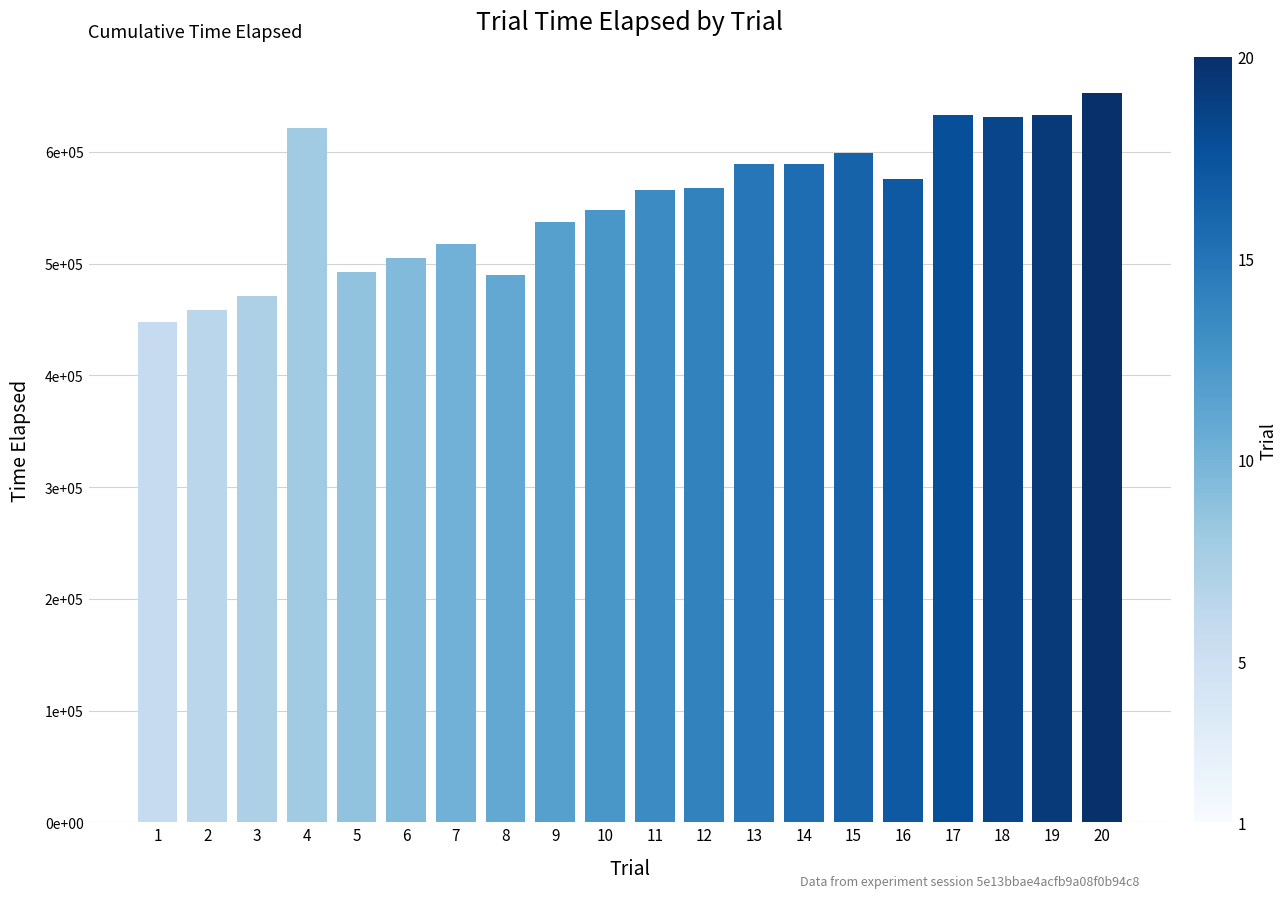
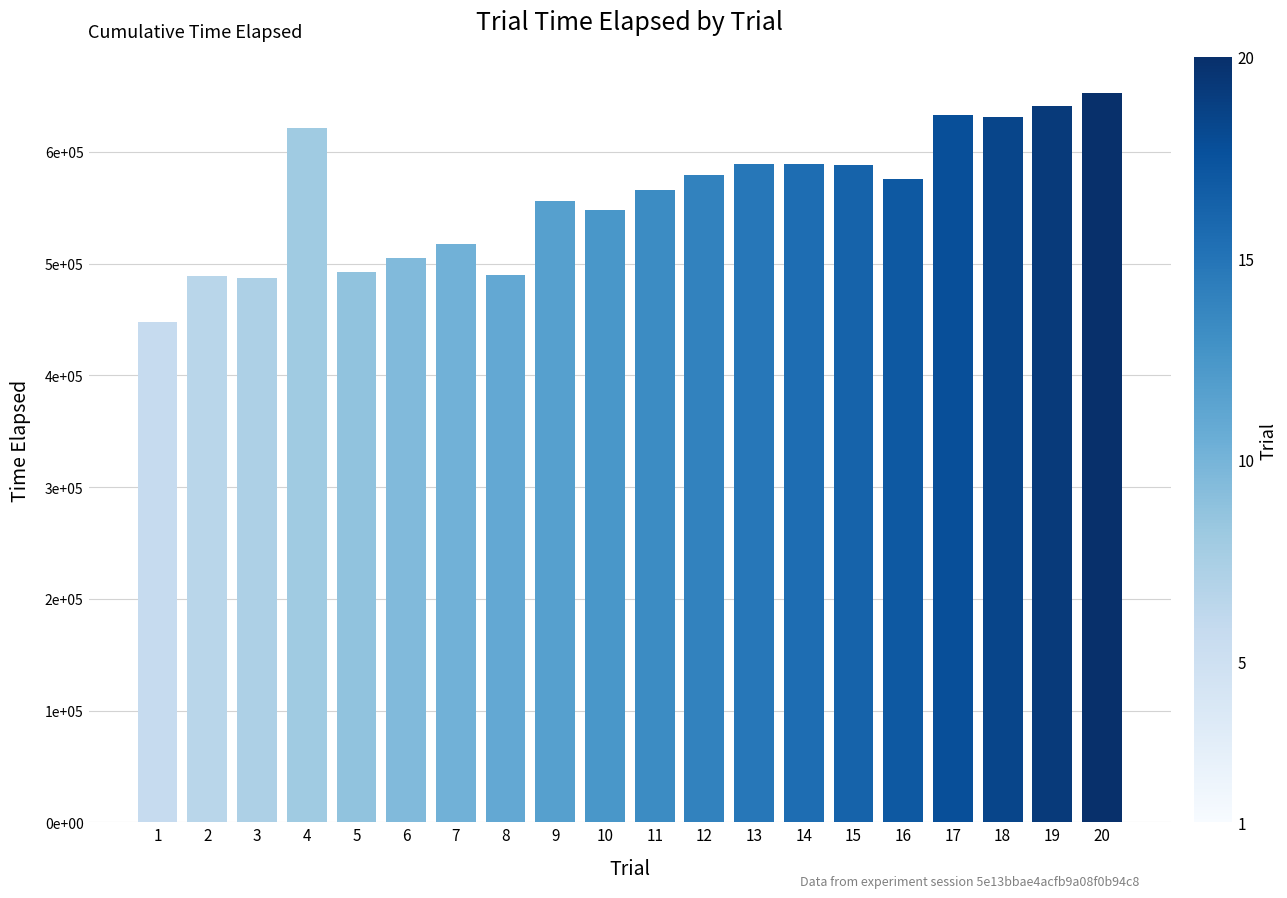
  {
    "1": 448000,
-   "2": 459000,
-   "3": 471000,
+   "2": 489000,
+   "3": 487000,
    "4": 622000,
    "5": 492000,
    "6": 505000,
    "7": 517000,
    "8": 490000,
-   "9": 537000,
+   "9": 556000,
    "10": 548000,
    "11": 566000,
-   "12": 568000,
+   "12": 580000,
    "13": 589000,
    "14": 589000,
-   "15": 599000,
+   "15": 588000,
    "16": 576000,
    "17": 633000,
    "18": 631000,
-   "19": 633000,
+   "19": 641000,
    "20": 653000
  }
